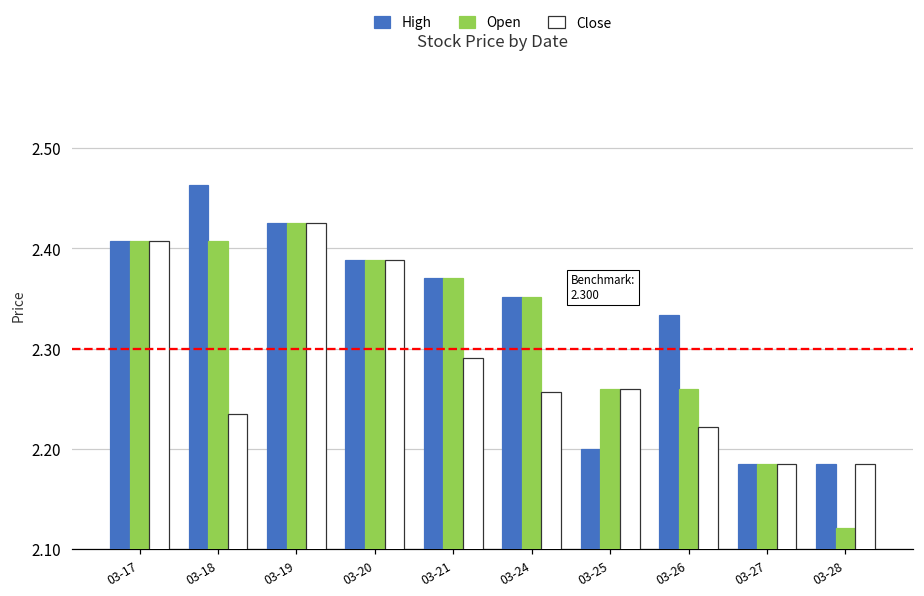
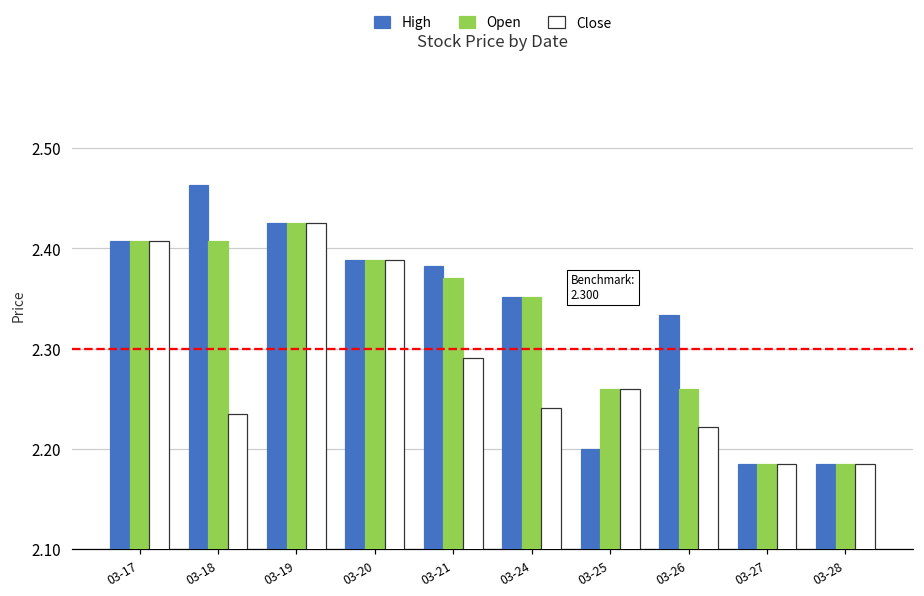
  {
    "High": {
      "03-17": 2.41,
      "03-18": 2.46,
      "03-19": 2.43,
      "03-20": 2.39,
-     "03-21": 2.37,
+     "03-21": 2.38,
      "03-24": 2.35,
      "03-25": 2.20,
      "03-26": 2.33,
      "03-27": 2.19,
      "03-28": 2.19
    },
    "Open": {
      "03-17": 2.41,
      "03-18": 2.41,
      "03-19": 2.43,
      "03-20": 2.39,
      "03-21": 2.37,
      "03-24": 2.35,
      "03-25": 2.26,
      "03-26": 2.26,
      "03-27": 2.19,
-     "03-28": 2.12
+     "03-28": 2.19
    },
    "Close": {
      "03-17": 2.41,
      "03-18": 2.23,
      "03-19": 2.43,
      "03-20": 2.39,
      "03-21": 2.29,
-     "03-24": 2.26,
+     "03-24": 2.24,
      "03-25": 2.26,
      "03-26": 2.22,
      "03-27": 2.19,
      "03-28": 2.19
    }
  }
